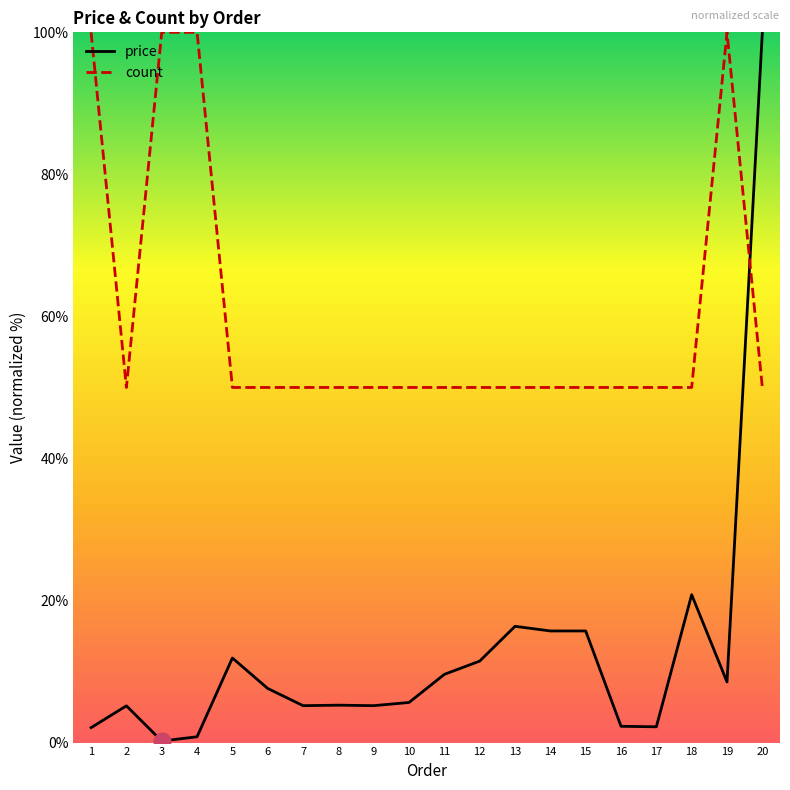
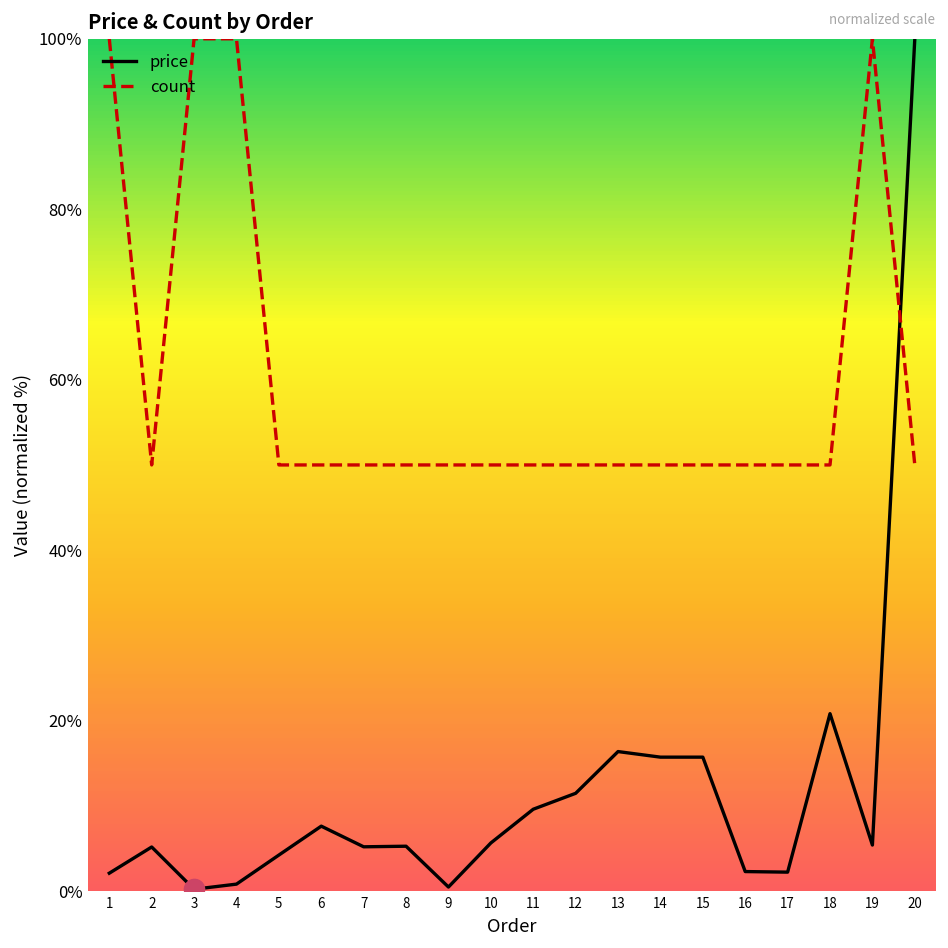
  {
    "price": {
      "1": "2%",
      "2": "5%",
      "4": "1%",
-     "5": "12%",
+     "5": "4%",
      "6": "8%",
      "7": "5%",
      "8": "5%",
-     "9": "5%",
+     "9": "0%",
      "10": "6%",
      "11": "10%",
      "12": "11%",
      "13": "16%",
      "14": "16%",
      "15": "16%",
      "16": "2%",
      "17": "2%",
      "18": "21%",
-     "19": "9%",
+     "19": "5%",
      "20": "100%"
    },
    "count": {
      "1": "100%",
      "2": "50%",
      "3": "100%",
      "4": "100%",
      "5": "50%",
      "6": "50%",
      "7": "50%",
      "8": "50%",
      "9": "50%",
      "10": "50%",
      "11": "50%",
      "12": "50%",
      "13": "50%",
      "14": "50%",
      "15": "50%",
      "16": "50%",
      "17": "50%",
      "18": "50%",
      "19": "100%",
      "20": "50%"
    }
  }
